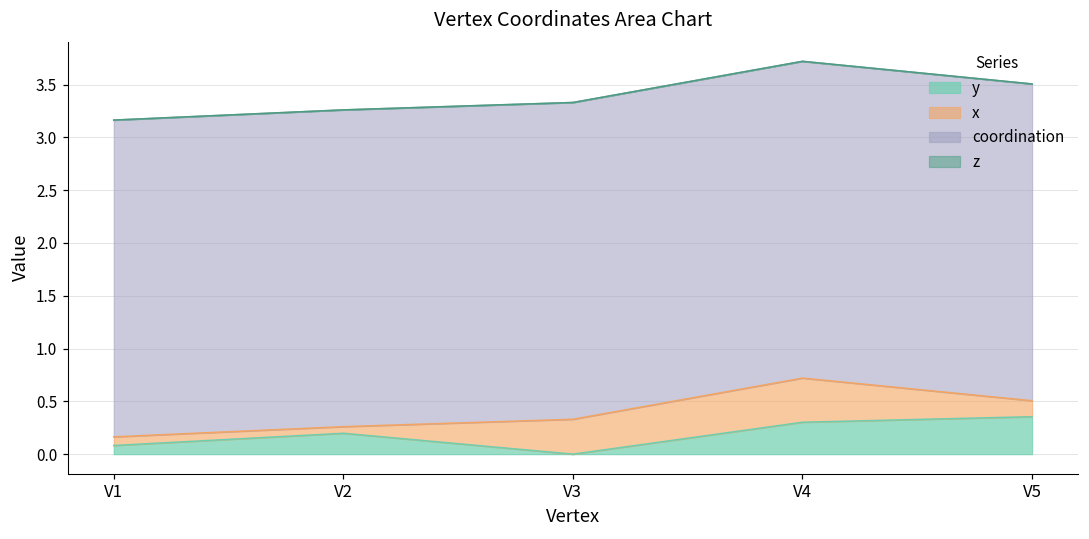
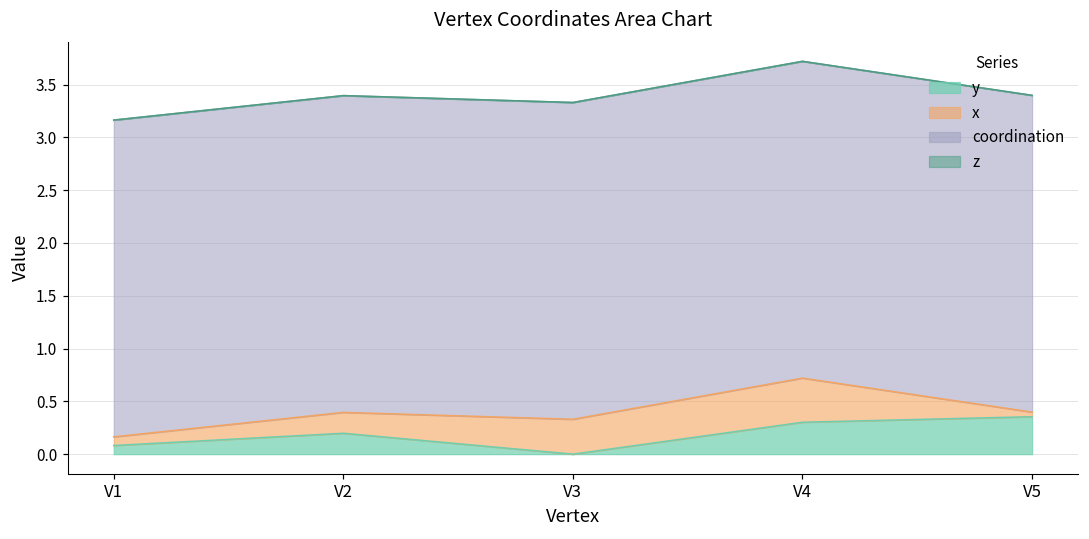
  {
    "x": {
      "V1": 0.1,
-     "V2": 0.1,
+     "V2": 0.2,
      "V3": 0.3,
      "V4": 0.4,
-     "V5": 0.2
+     "V5": 0.0
    }
  }
